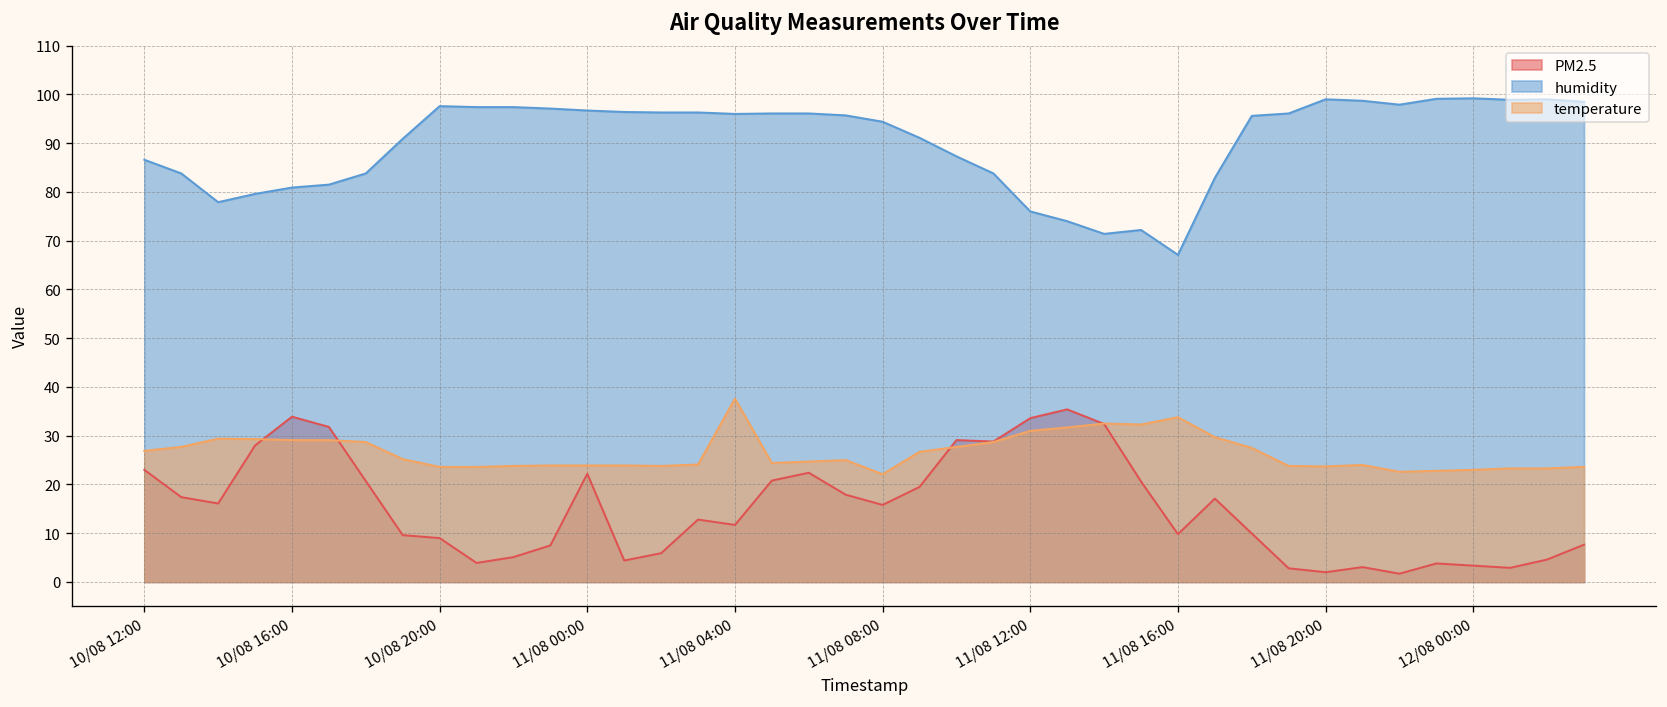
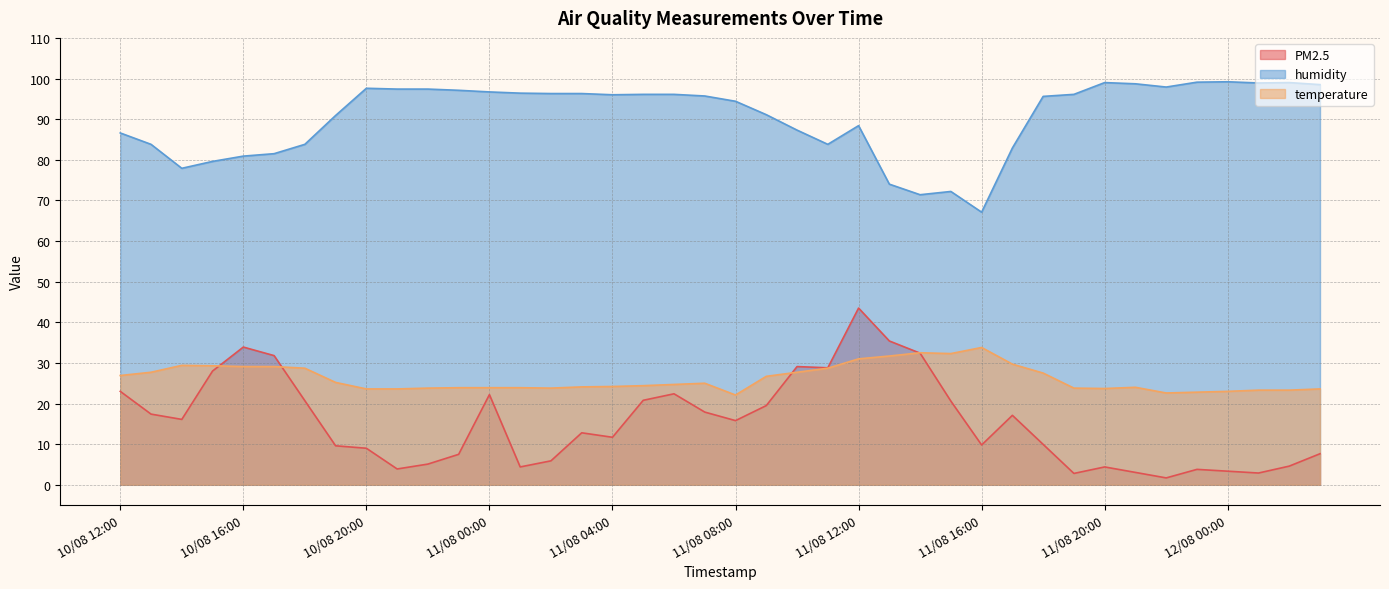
  {
    "PM2.5": {
      "10/08 12:00": 23,
      "10/08 16:00": 34,
      "10/08 20:00": 9,
      "11/08 00:00": 22,
      "11/08 04:00": 12,
      "11/08 08:00": 16,
-     "11/08 12:00": 34,
+     "11/08 12:00": 44,
      "11/08 16:00": 10,
-     "11/08 20:00": 2,
+     "11/08 20:00": 4,
      "12/08 00:00": 3
    },
    "humidity": {
      "10/08 12:00": 87,
      "10/08 16:00": 81,
      "10/08 20:00": 98,
      "11/08 00:00": 97,
      "11/08 04:00": 96,
      "11/08 08:00": 94,
-     "11/08 12:00": 76,
+     "11/08 12:00": 88,
      "11/08 16:00": 67,
      "11/08 20:00": 99,
      "12/08 00:00": 99
    },
    "temperature": {
      "10/08 12:00": 27,
      "10/08 16:00": 29,
      "10/08 20:00": 24,
      "11/08 00:00": 24,
-     "11/08 04:00": 38,
+     "11/08 04:00": 24,
      "11/08 08:00": 22,
      "11/08 12:00": 31,
      "11/08 16:00": 34,
      "11/08 20:00": 24,
      "12/08 00:00": 23
    }
  }
